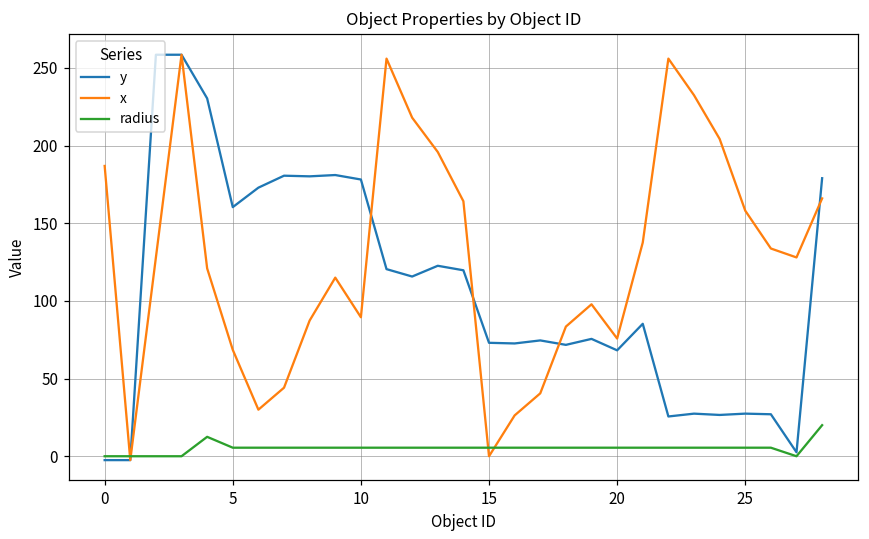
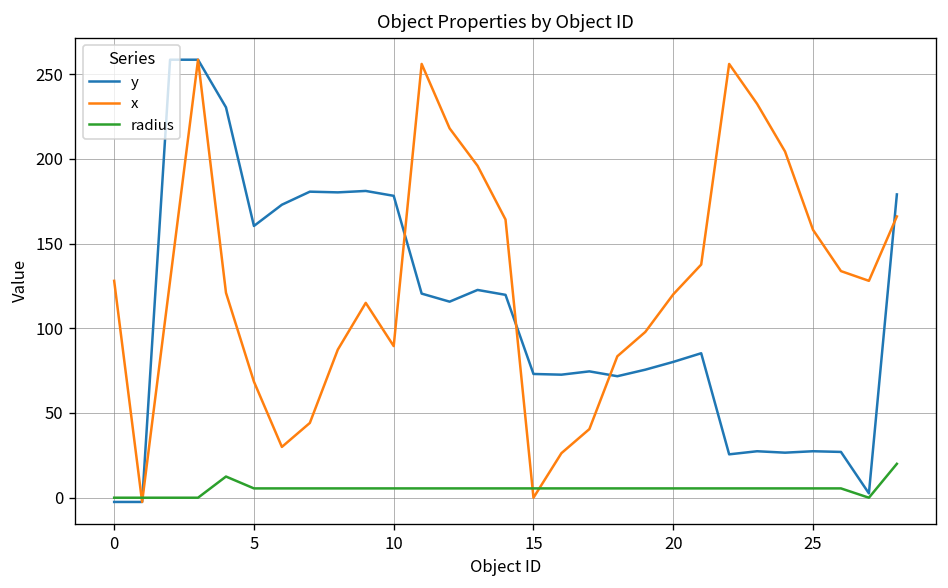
  {
    "y": {
      "0": -3,
      "5": 160,
      "10": 178,
      "15": 73,
-     "20": 68,
+     "20": 80,
      "25": 27
    },
    "x": {
-     "0": 187,
+     "0": 128,
      "5": 69,
      "10": 89,
      "15": 0,
-     "20": 76,
+     "20": 120,
      "25": 158
    },
    "radius": {
      "0": 0,
      "5": 6,
      "10": 6,
      "15": 6,
      "20": 6,
      "25": 6
    }
  }
